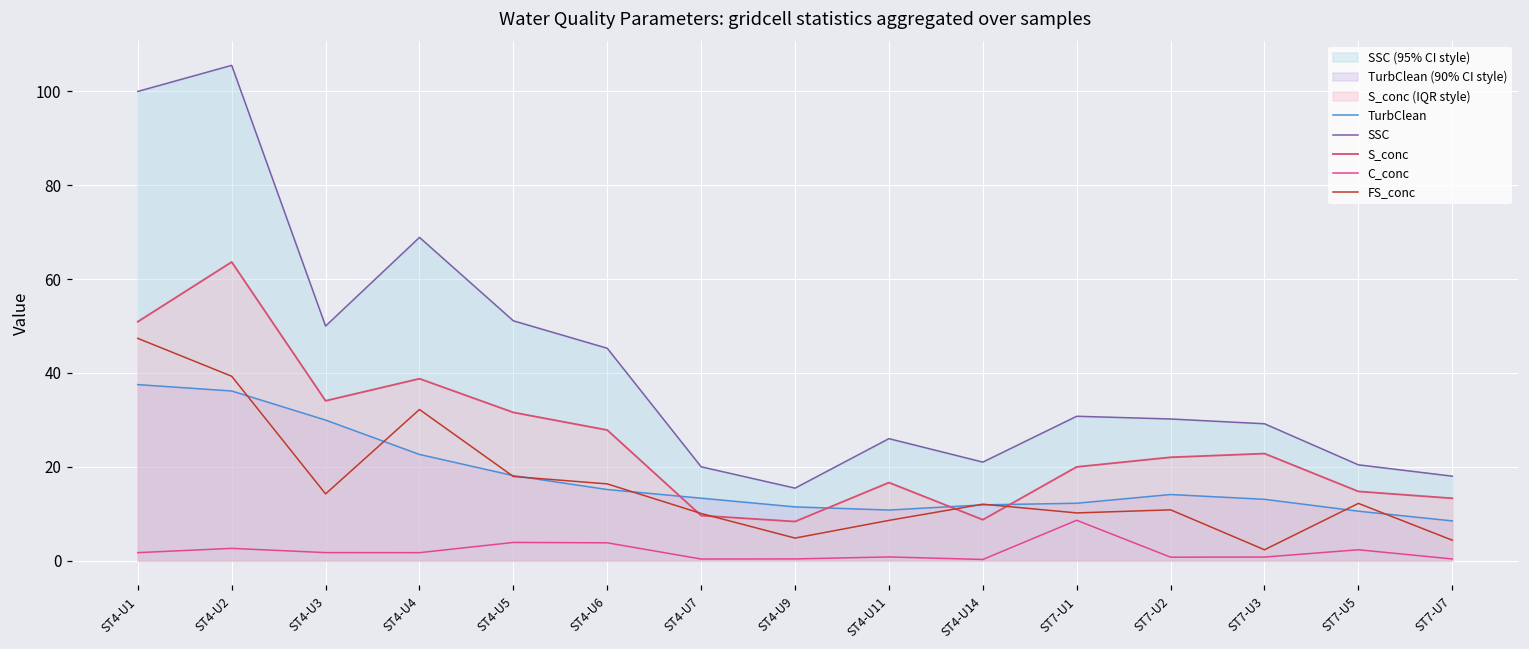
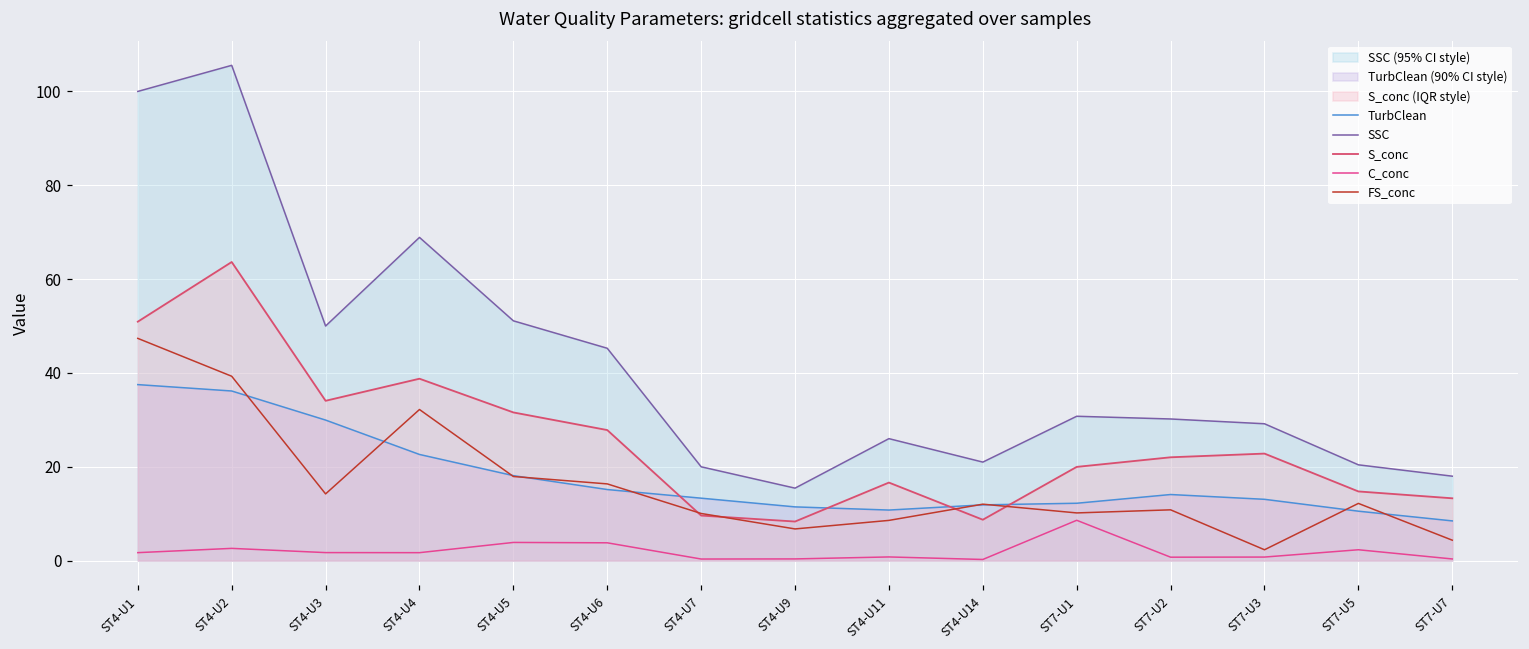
  {
    "C_conc": {
      "ST4-U1": 2,
      "ST4-U2": 3,
      "ST4-U3": 2,
      "ST4-U4": 2,
      "ST4-U5": 4,
      "ST4-U6": 4,
      "ST4-U7": 0,
      "ST4-U9": 0,
      "ST4-U11": 1,
      "ST4-U14": 0,
      "ST7-U1": 9,
      "ST7-U2": 1,
      "ST7-U3": 1,
      "ST7-U5": 2,
      "ST7-U7": 0
    },
    "FS_conc": {
      "ST4-U1": 47,
      "ST4-U2": 39,
      "ST4-U3": 14,
      "ST4-U4": 32,
      "ST4-U6": 16,
-     "ST4-U9": 5,
+     "ST4-U9": 7,
      "ST4-U11": 9,
      "ST7-U1": 10,
      "ST7-U2": 11,
      "ST7-U3": 2,
      "ST7-U5": 12,
      "ST7-U7": 4
    }
  }
